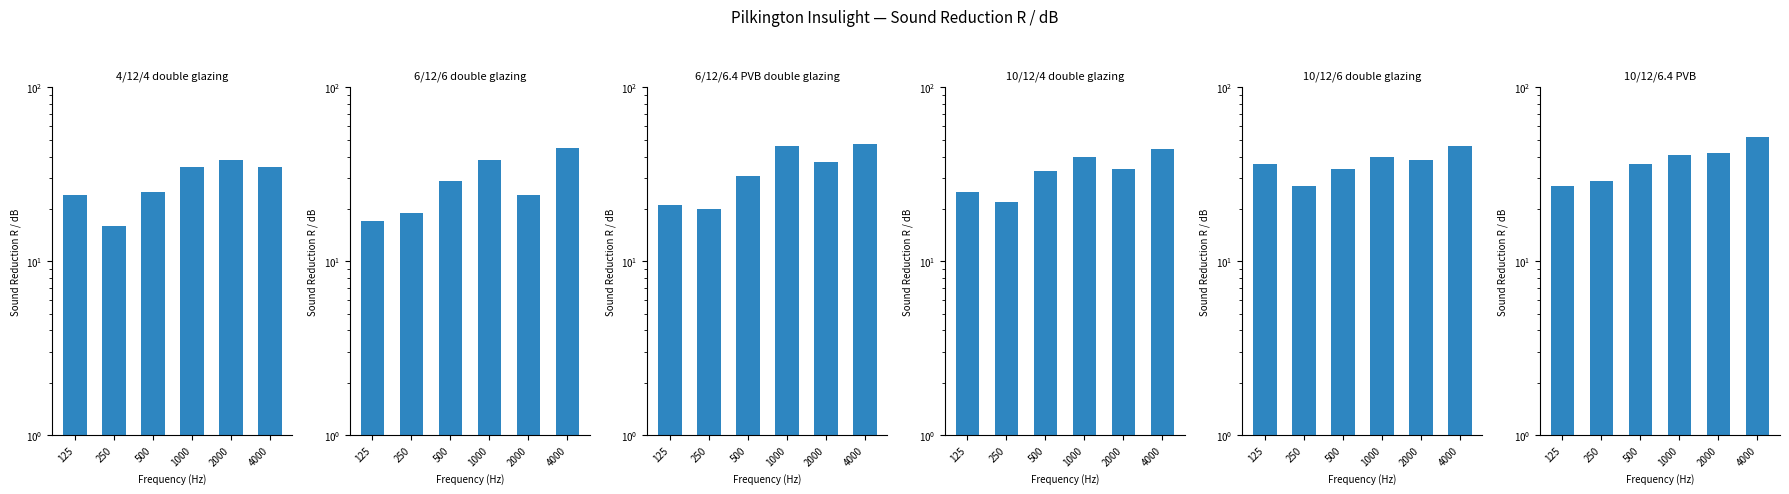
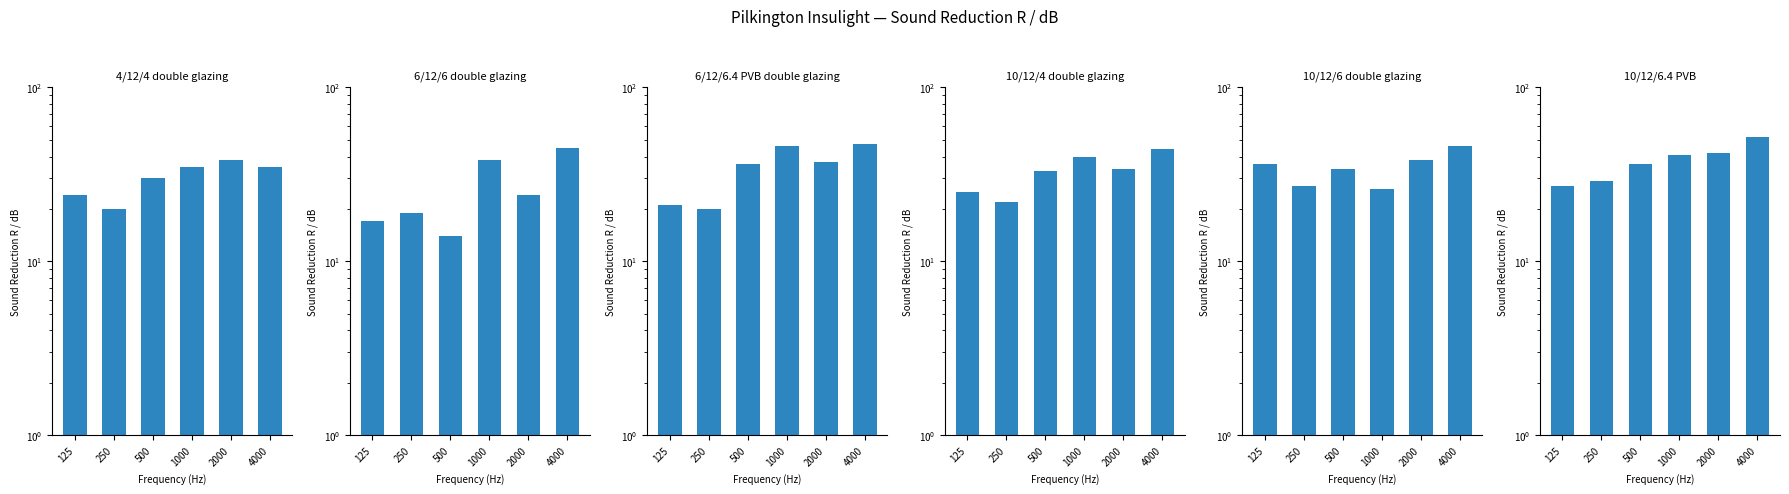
  {
    "4/12/4 double glazing": {
      "125": 24,
-     "250": 16,
-     "500": 25,
+     "250": 20,
+     "500": 30,
      "1000": 35,
      "2000": 38,
      "4000": 35
    },
    "6/12/6 double glazing": {
      "125": 17,
      "250": 19,
-     "500": 29,
+     "500": 14,
      "1000": 38,
      "2000": 24,
      "4000": 45
    },
    "6/12/6.4 PVB double glazing": {
      "125": 21,
      "250": 20,
-     "500": 31,
+     "500": 36,
      "1000": 46,
      "2000": 37,
      "4000": 47
    },
    "10/12/4 double glazing": {
      "125": 25,
      "250": 22,
      "500": 33,
      "1000": 40,
      "2000": 34,
      "4000": 44
    },
    "10/12/6 double glazing": {
      "125": 36,
      "250": 27,
      "500": 34,
-     "1000": 40,
+     "1000": 26,
      "2000": 38,
      "4000": 46
    },
    "10/12/6.4 PVB": {
      "125": 27,
      "250": 29,
      "500": 36,
      "1000": 41,
      "2000": 42,
      "4000": 52
    }
  }
